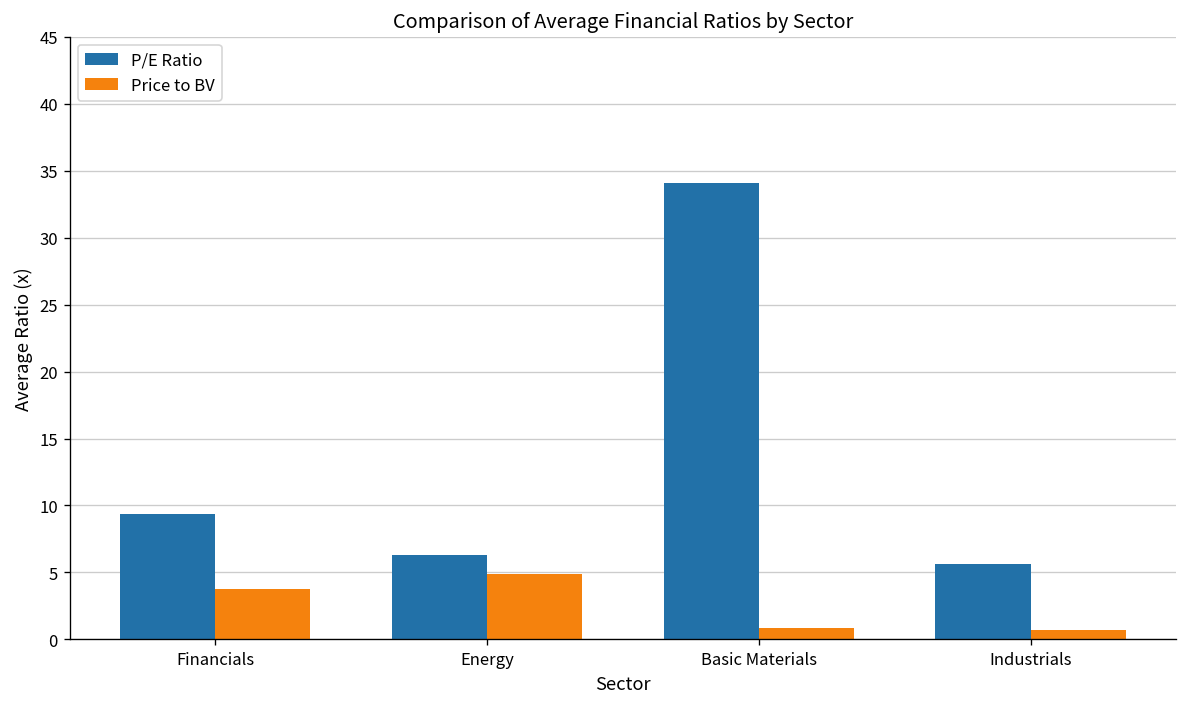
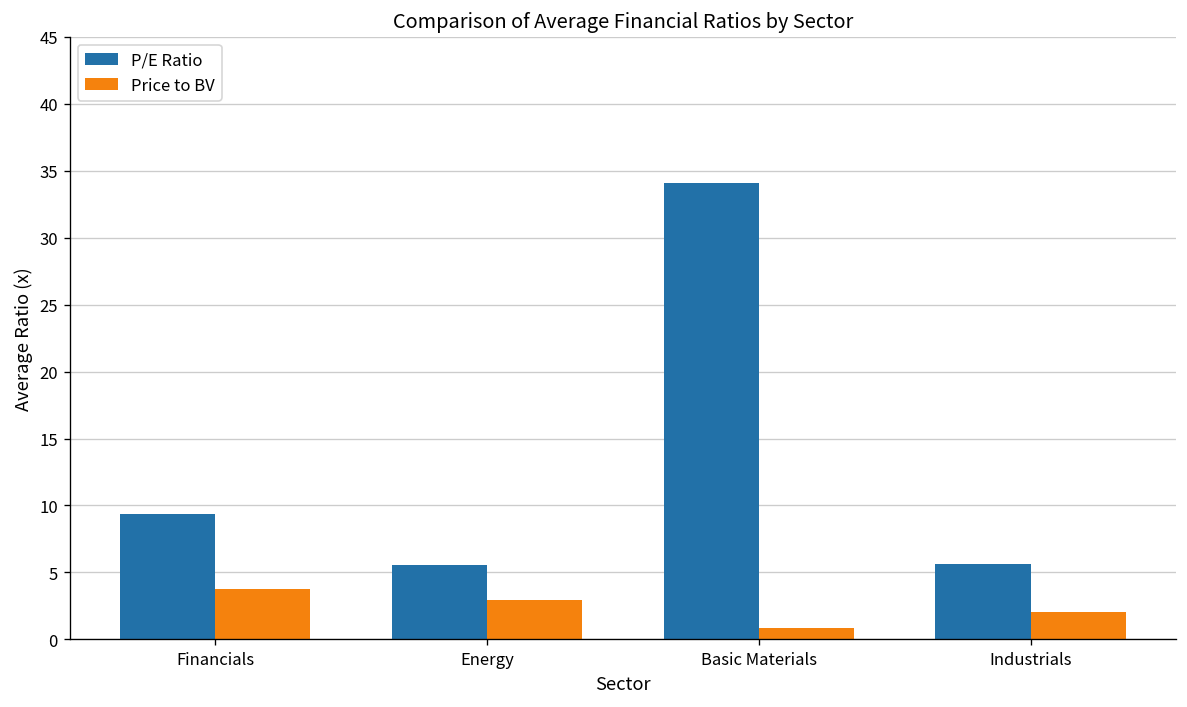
  {
    "P/E Ratio": {
      "Financials": 9.4,
-     "Energy": 6.3,
+     "Energy": 5.6,
      "Basic Materials": 34.1,
      "Industrials": 5.6
    },
    "Price to BV": {
      "Financials": 3.8,
-     "Energy": 4.9,
+     "Energy": 2.9,
      "Basic Materials": 0.9,
-     "Industrials": 0.7
+     "Industrials": 2.1
    }
  }
